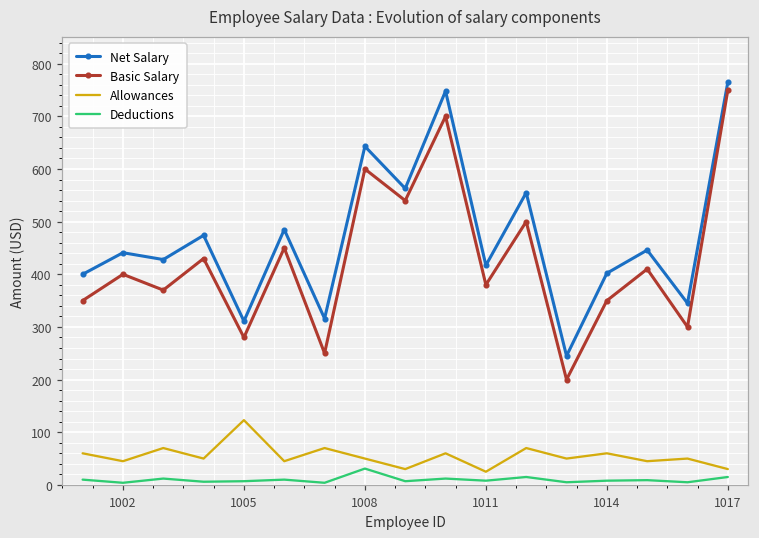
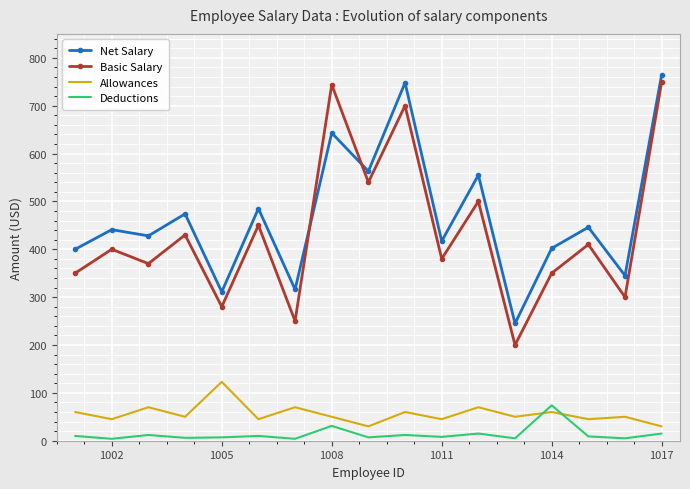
  {
    "Net Salary": {
      "1002": 440,
      "1005": 310,
      "1008": 640,
      "1011": 420,
      "1014": 400,
      "1017": 770
    },
    "Basic Salary": {
      "1002": 400,
      "1005": 280,
-     "1008": 600,
+     "1008": 740,
      "1011": 380,
      "1014": 350,
      "1017": 750
    },
    "Allowances": {
      "1002": 50,
      "1005": 120,
      "1008": 50,
-     "1011": 30,
+     "1011": 50,
      "1014": 60,
      "1017": 30
    },
    "Deductions": {
      "1002": 0,
      "1005": 10,
      "1008": 30,
      "1011": 10,
-     "1014": 10,
+     "1014": 70,
      "1017": 20
    }
  }
